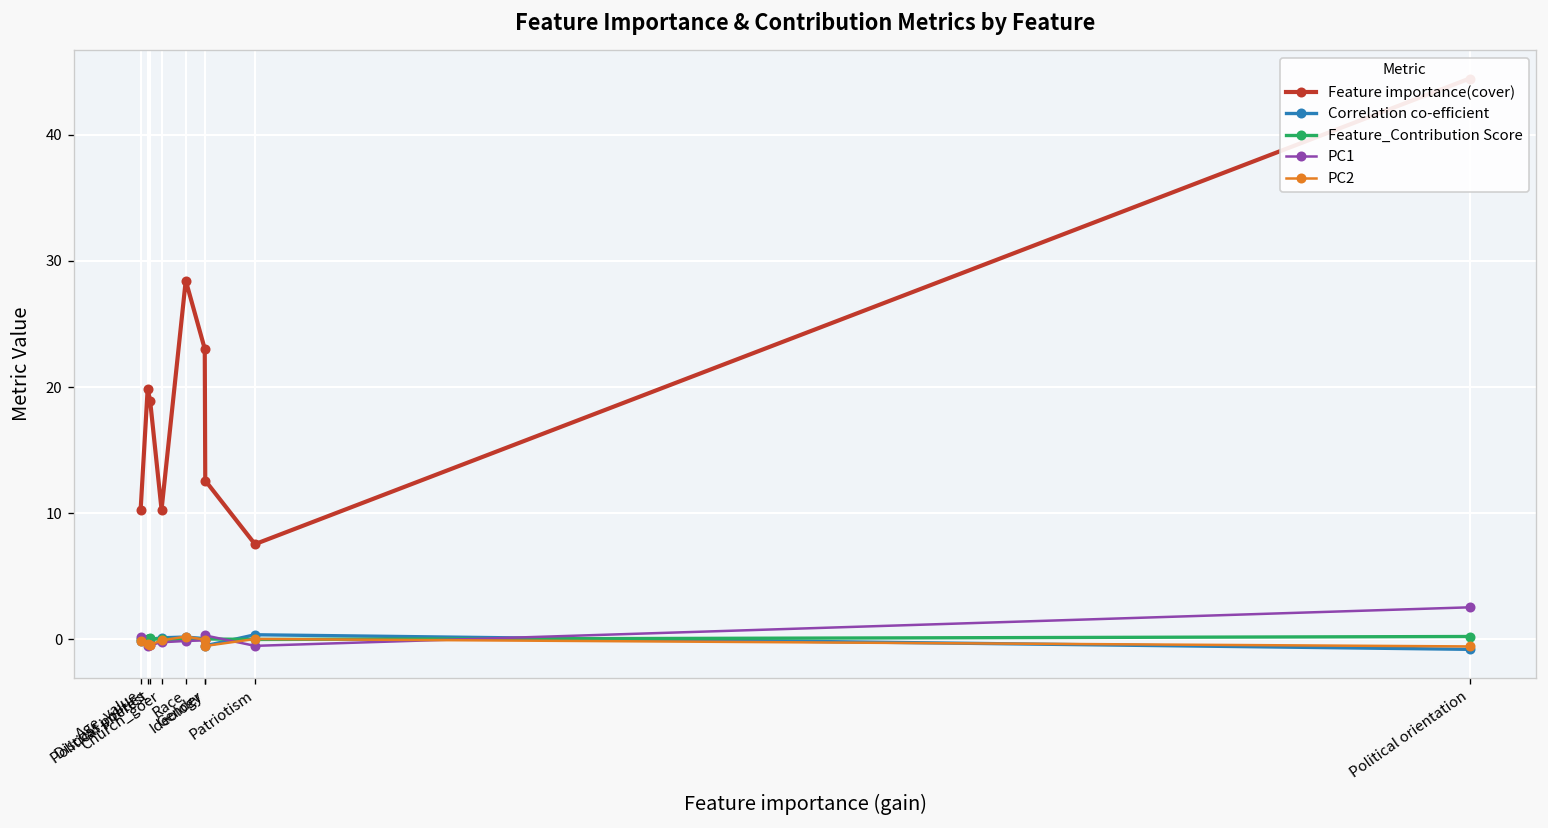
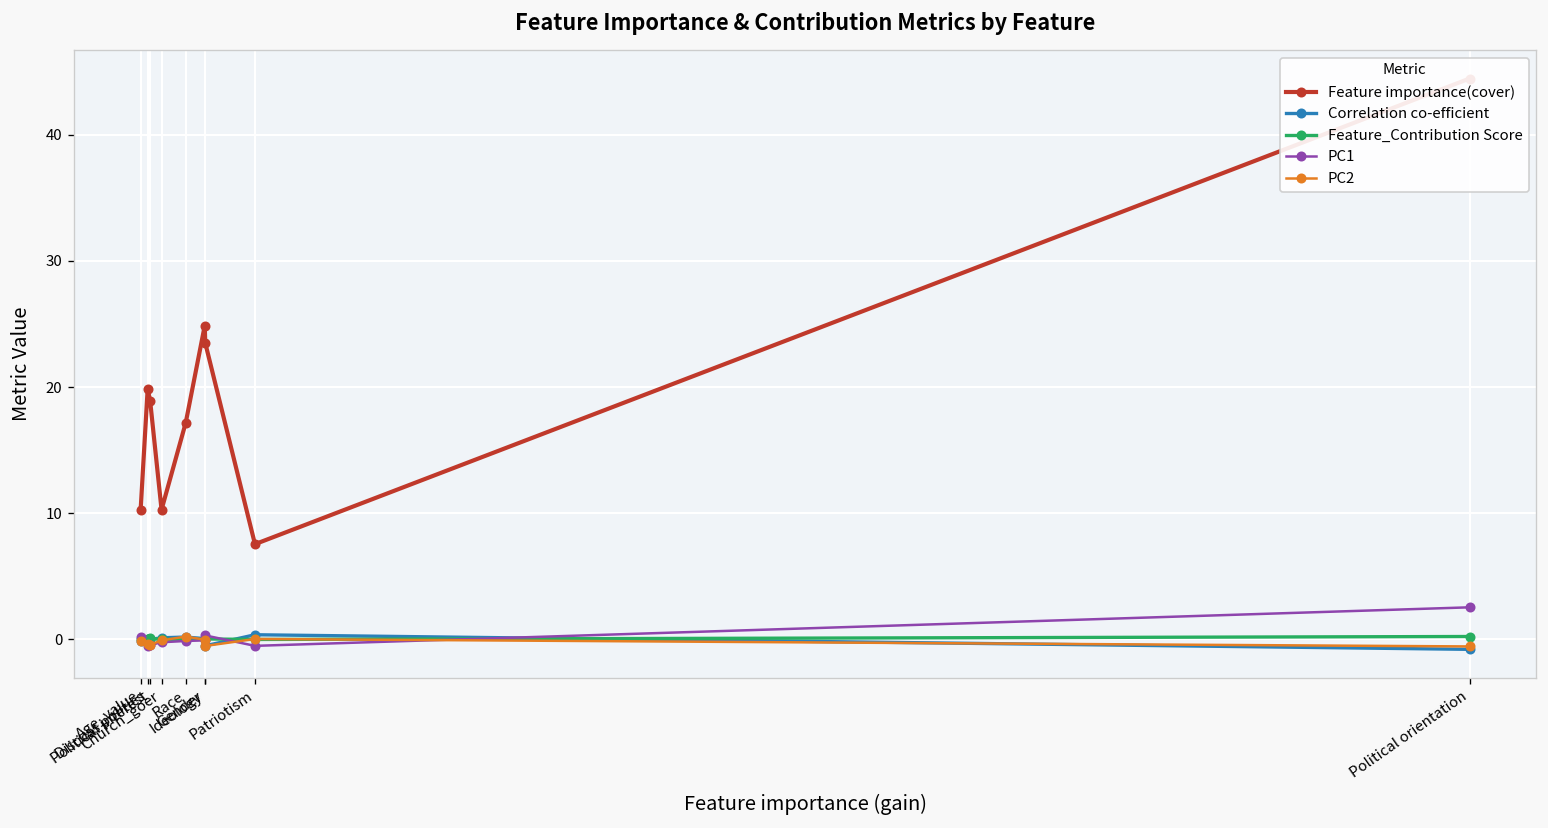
  {
    "Feature importance(cover)": {
      "Age_value": 10.3,
      "Discuss politics": 19.9,
      "Political interest": 18.9,
      "Church_goer": 10.3,
-     "Race": 28.4,
-     "Gender": 23.0,
-     "Ideology": 12.6,
+     "Race": 17.2,
+     "Gender": 24.9,
+     "Ideology": 23.5,
      "Patriotism": 7.5
    },
    "Correlation co-efficient": {
      "Patriotism": 0.4
    },
    "Feature_Contribution Score": {
      "Political orientation": 0.2
    },
    "PC1": {
      "Ideology": 0.3,
      "Patriotism": -0.5,
      "Political orientation": 2.5
    }
  }
